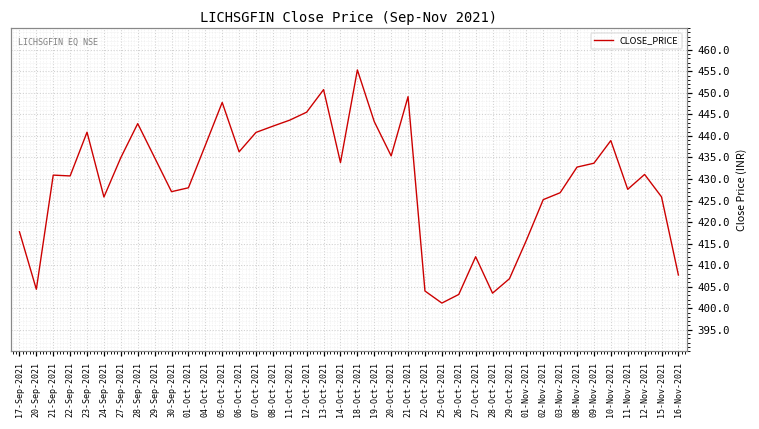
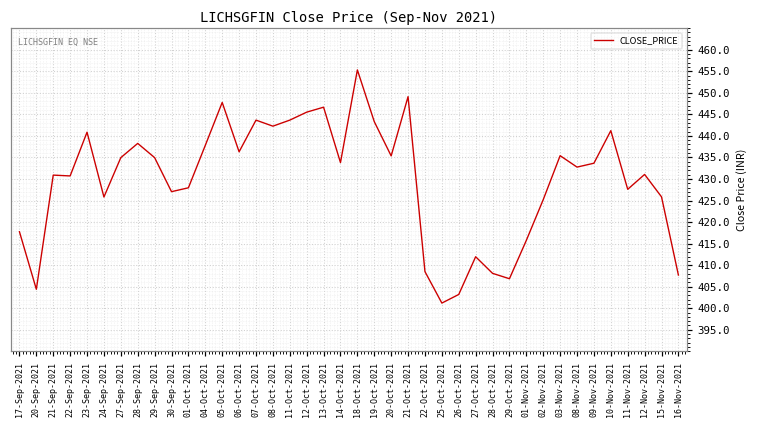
  {
    "17-Sep-2021": 418,
    "20-Sep-2021": 404,
    "21-Sep-2021": 431,
    "22-Sep-2021": 431,
    "23-Sep-2021": 441,
    "24-Sep-2021": 426,
    "27-Sep-2021": 435,
-   "28-Sep-2021": 443,
+   "28-Sep-2021": 438,
    "29-Sep-2021": 435,
    "30-Sep-2021": 427,
    "01-Oct-2021": 428,
    "04-Oct-2021": 438,
    "05-Oct-2021": 448,
    "06-Oct-2021": 436,
-   "07-Oct-2021": 441,
+   "07-Oct-2021": 444,
    "08-Oct-2021": 442,
    "11-Oct-2021": 444,
    "12-Oct-2021": 446,
-   "13-Oct-2021": 451,
+   "13-Oct-2021": 447,
    "14-Oct-2021": 434,
    "18-Oct-2021": 455,
    "19-Oct-2021": 443,
    "20-Oct-2021": 435,
    "21-Oct-2021": 449,
-   "22-Oct-2021": 404,
+   "22-Oct-2021": 409,
    "25-Oct-2021": 401,
    "26-Oct-2021": 403,
    "27-Oct-2021": 412,
-   "28-Oct-2021": 404,
+   "28-Oct-2021": 408,
    "29-Oct-2021": 407,
    "01-Nov-2021": 416,
    "02-Nov-2021": 425,
-   "03-Nov-2021": 427,
+   "03-Nov-2021": 435,
    "08-Nov-2021": 433,
    "09-Nov-2021": 434,
-   "10-Nov-2021": 439,
+   "10-Nov-2021": 441,
    "11-Nov-2021": 428,
    "12-Nov-2021": 431,
    "15-Nov-2021": 426,
    "16-Nov-2021": 408
  }
